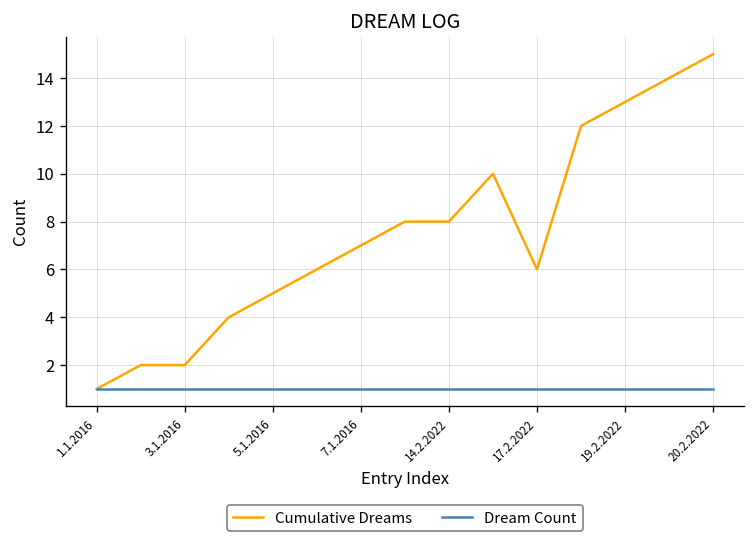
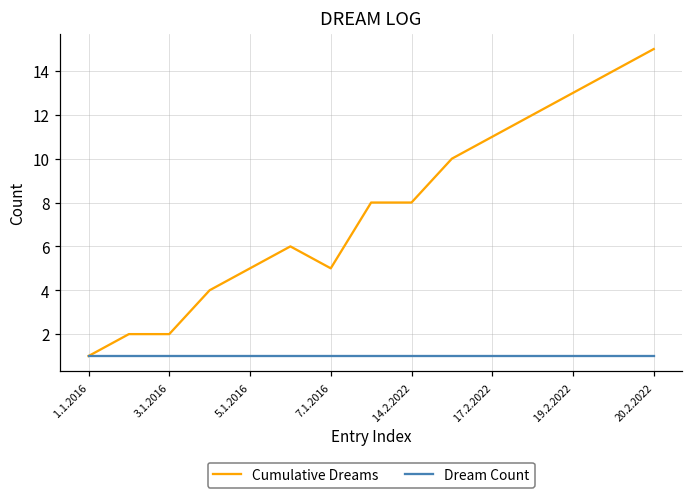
  {
    "Cumulative Dreams": {
      "3.1.2016": 2,
      "5.1.2016": 5,
-     "7.1.2016": 7,
+     "7.1.2016": 5,
      "14.2.2022": 8,
-     "17.2.2022": 6,
+     "17.2.2022": 11,
      "20.2.2022": 15
    },
    "Dream Count": {
      "3.1.2016": 1,
      "5.1.2016": 1,
      "7.1.2016": 1,
      "14.2.2022": 1,
      "17.2.2022": 1,
      "20.2.2022": 1
    }
  }
